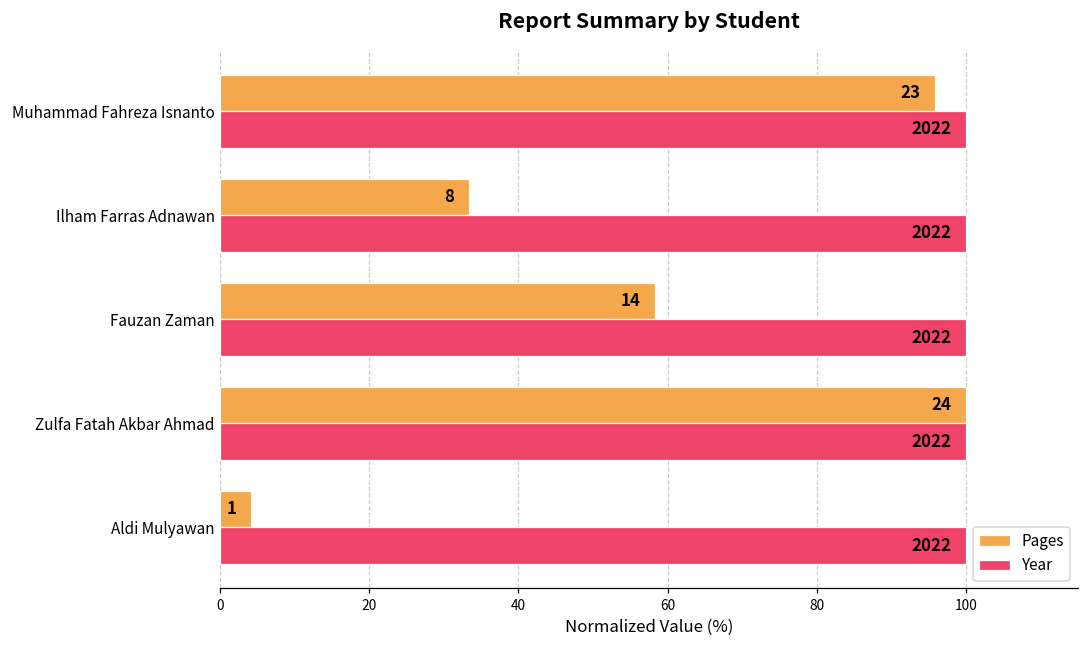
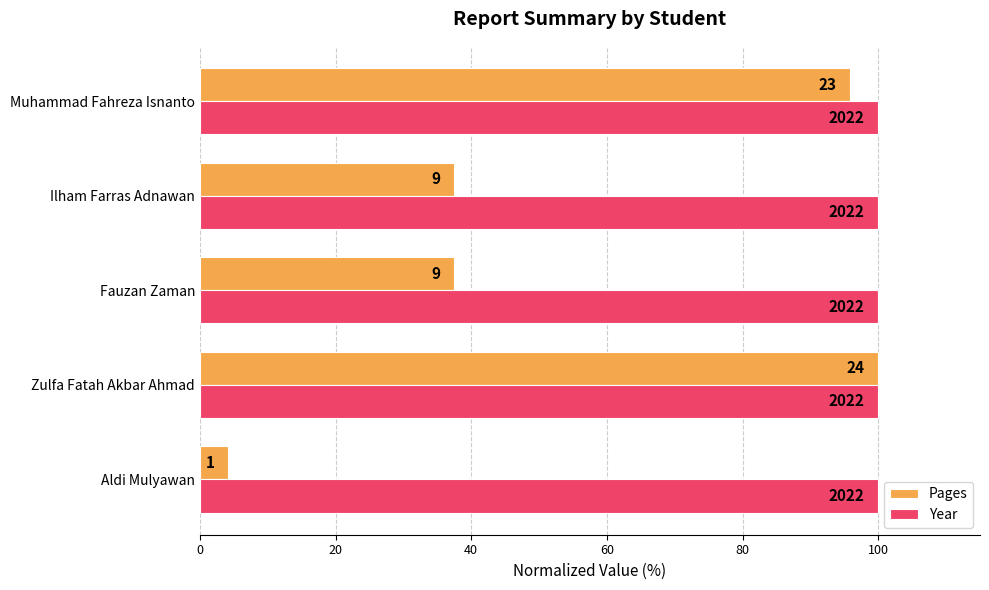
  {
    "Pages": {
-     "Ilham Farras Adnawan": 8,
-     "Fauzan Zaman": 14
+     "Ilham Farras Adnawan": 9,
+     "Fauzan Zaman": 9
    }
  }
